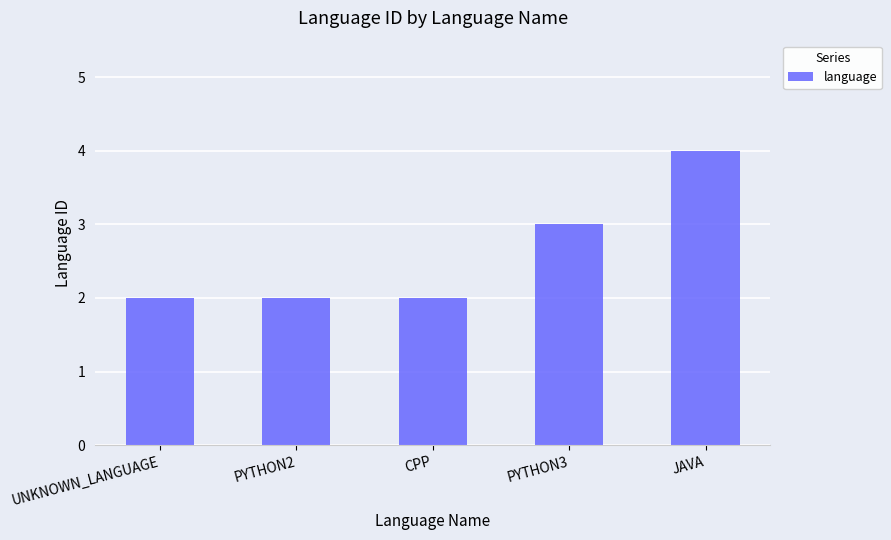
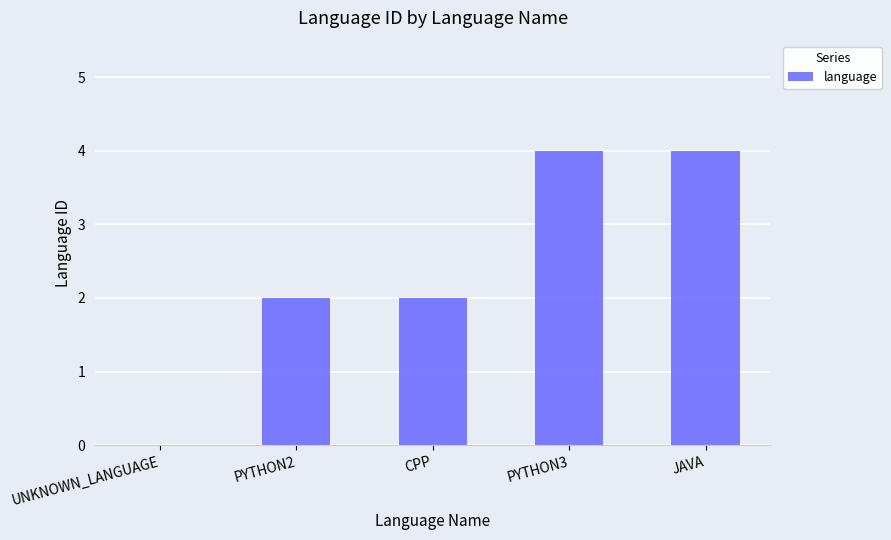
  {
-   "UNKNOWN_LANGUAGE": 2,
+   "UNKNOWN_LANGUAGE": 0,
    "PYTHON2": 2,
    "CPP": 2,
-   "PYTHON3": 3,
+   "PYTHON3": 4,
    "JAVA": 4
  }
